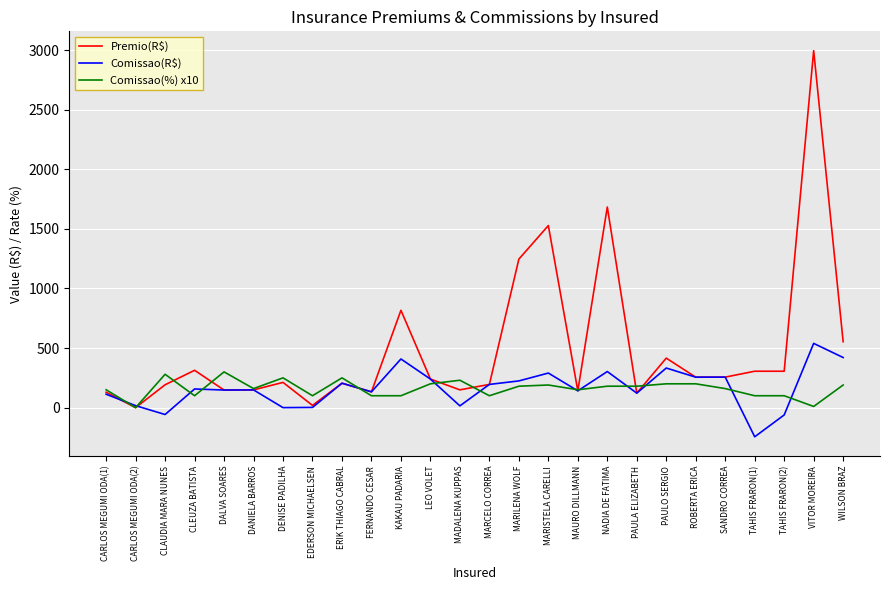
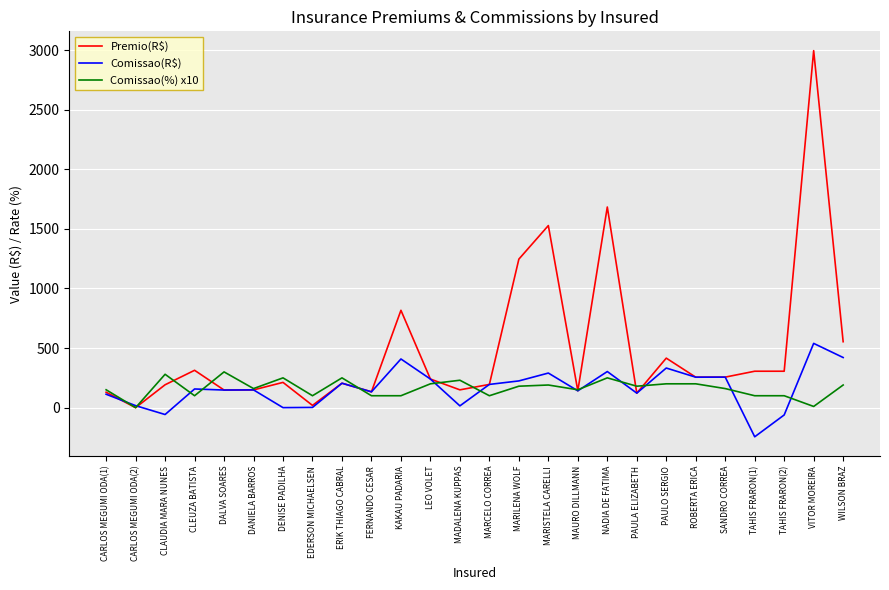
  {
    "Premio(R$)": {
      "CLAUDIA MARA NUNES": 190,
      "CLEUZA BATISTA": 310,
      "DENISE PADILHA": 210,
      "KAKAU PADARIA": 820,
      "MADALENA KUPPAS": 150,
      "MARILENA WOLF": 1250,
      "MARISTELA CARELLI": 1530,
      "NADIA DE FATIMA": 1680,
      "PAULO SERGIO": 420,
      "TAHIS FRARON(1)": 310,
      "TAHIS FRARON(2)": 310,
      "VITOR MOREIRA": 3000,
      "WILSON BRAZ": 550
    },
    "Comissao(R$)": {
      "CLAUDIA MARA NUNES": -60,
      "CLEUZA BATISTA": 160,
      "DENISE PADILHA": 0,
      "KAKAU PADARIA": 410,
      "MADALENA KUPPAS": 10,
      "MARILENA WOLF": 220,
      "MARISTELA CARELLI": 290,
      "NADIA DE FATIMA": 300,
      "PAULO SERGIO": 330,
      "TAHIS FRARON(1)": -240,
      "TAHIS FRARON(2)": -60,
      "VITOR MOREIRA": 540,
      "WILSON BRAZ": 420
    },
    "Comissao(%) x10": {
      "CLAUDIA MARA NUNES": 280,
      "CLEUZA BATISTA": 100,
      "DALVA SOARES": 300,
      "DENISE PADILHA": 250,
      "EDERSON MICHAELSEN": 100,
      "ERIK THIAGO CABRAL": 250,
      "FERNANDO CESAR": 100,
      "KAKAU PADARIA": 100,
      "LEO VOLET": 200,
      "MADALENA KUPPAS": 230,
      "MARCELO CORREA": 100,
      "MARILENA WOLF": 180,
      "MARISTELA CARELLI": 190,
-     "NADIA DE FATIMA": 180,
+     "NADIA DE FATIMA": 250,
      "PAULA ELIZABETH": 180,
      "PAULO SERGIO": 200,
      "ROBERTA ERICA": 200,
      "SANDRO CORREA": 160,
      "TAHIS FRARON(1)": 100,
      "TAHIS FRARON(2)": 100,
      "VITOR MOREIRA": 10,
      "WILSON BRAZ": 190
    }
  }
